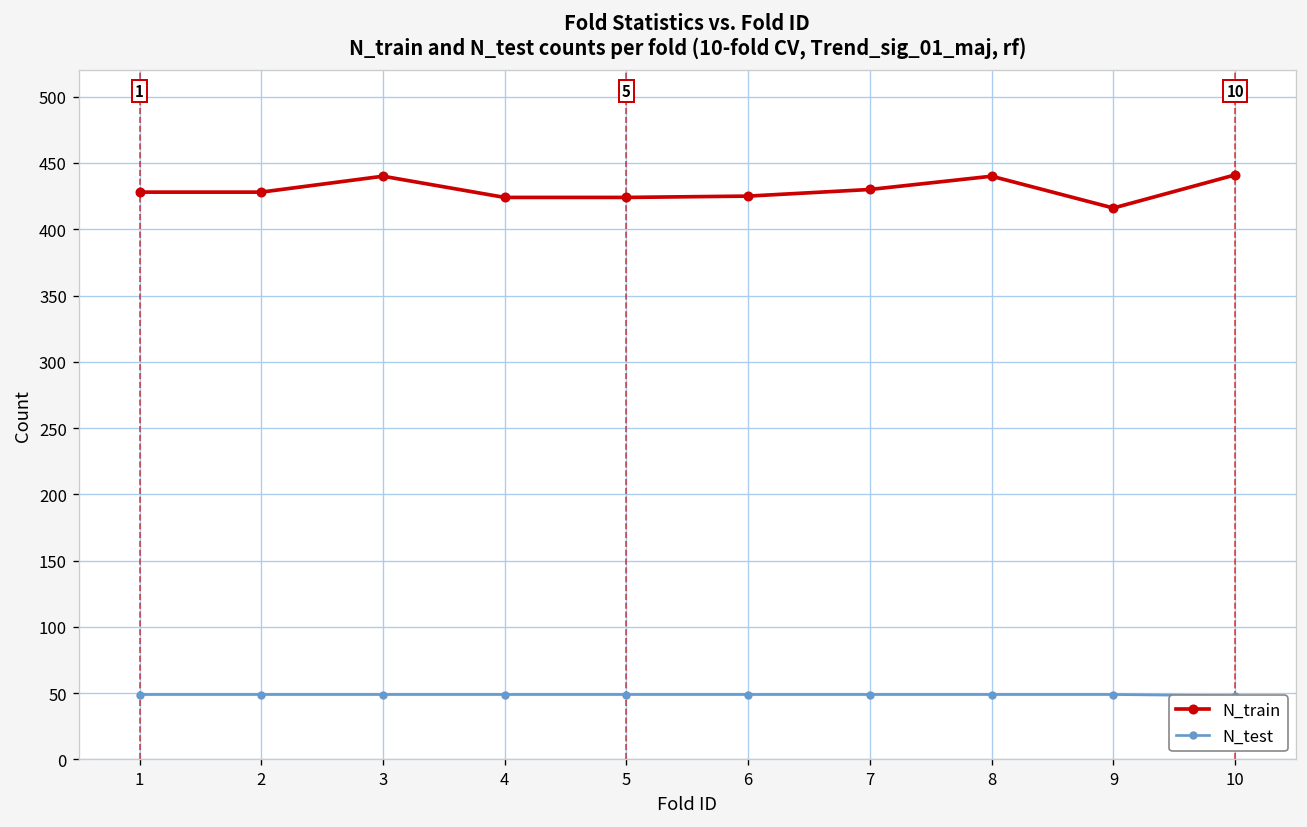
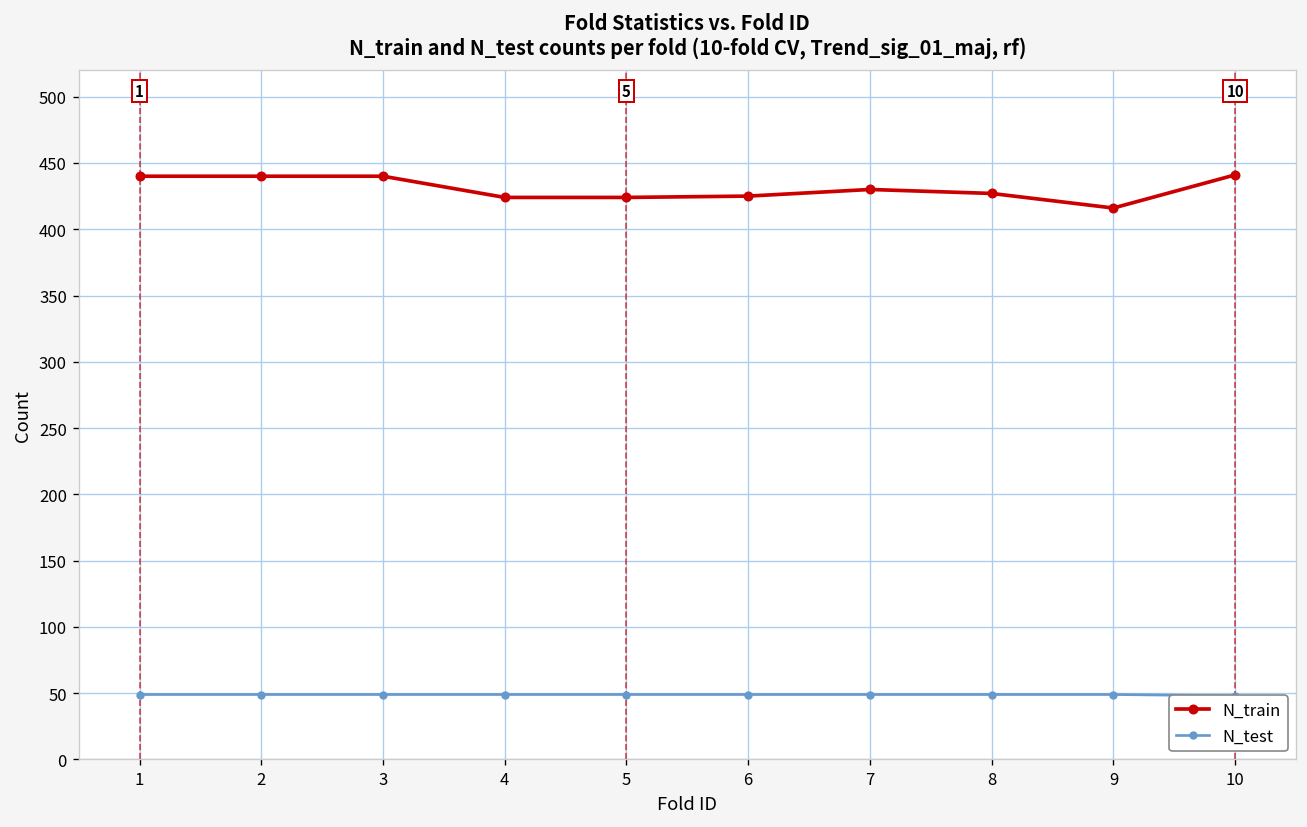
  {
    "N_train": {
-     "1": 428,
-     "2": 428,
+     "1": 440,
+     "2": 440,
      "3": 440,
      "4": 424,
      "5": 424,
      "6": 425,
      "7": 430,
-     "8": 440,
+     "8": 427,
      "9": 416,
      "10": 441
    },
    "N_test": {
      "1": 49,
      "2": 49,
      "3": 49,
      "4": 49,
      "5": 49,
      "6": 49,
      "7": 49,
      "8": 49,
      "9": 49
    }
  }
